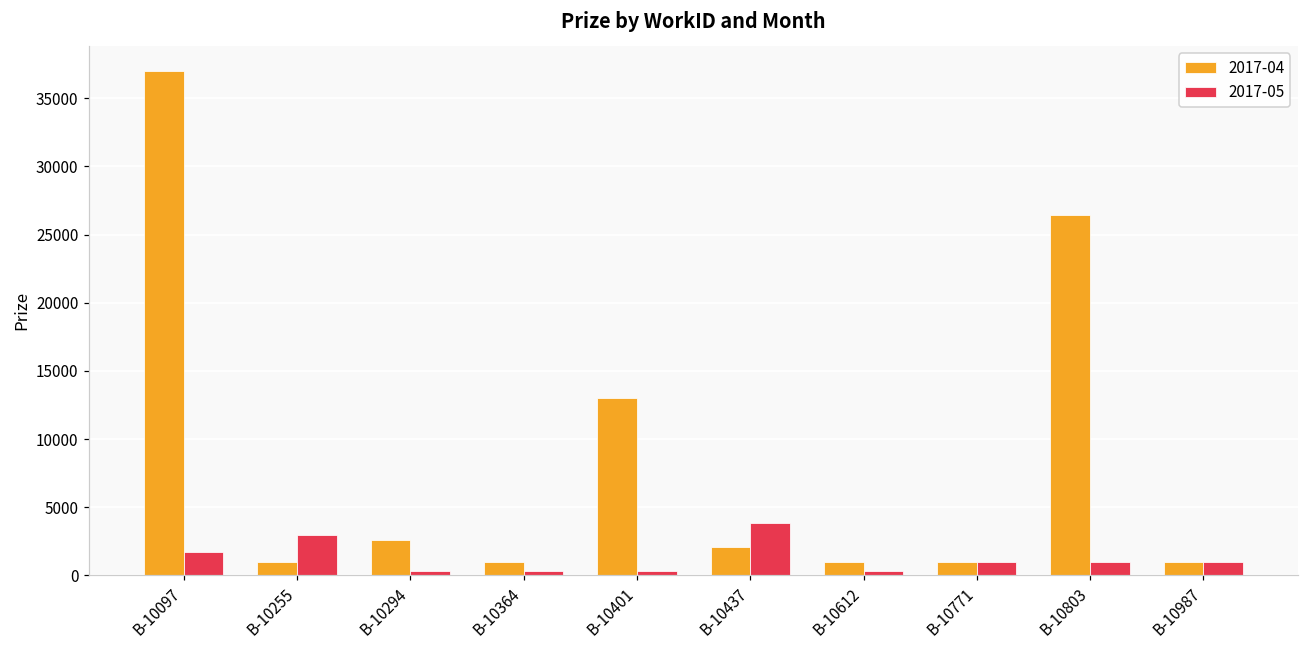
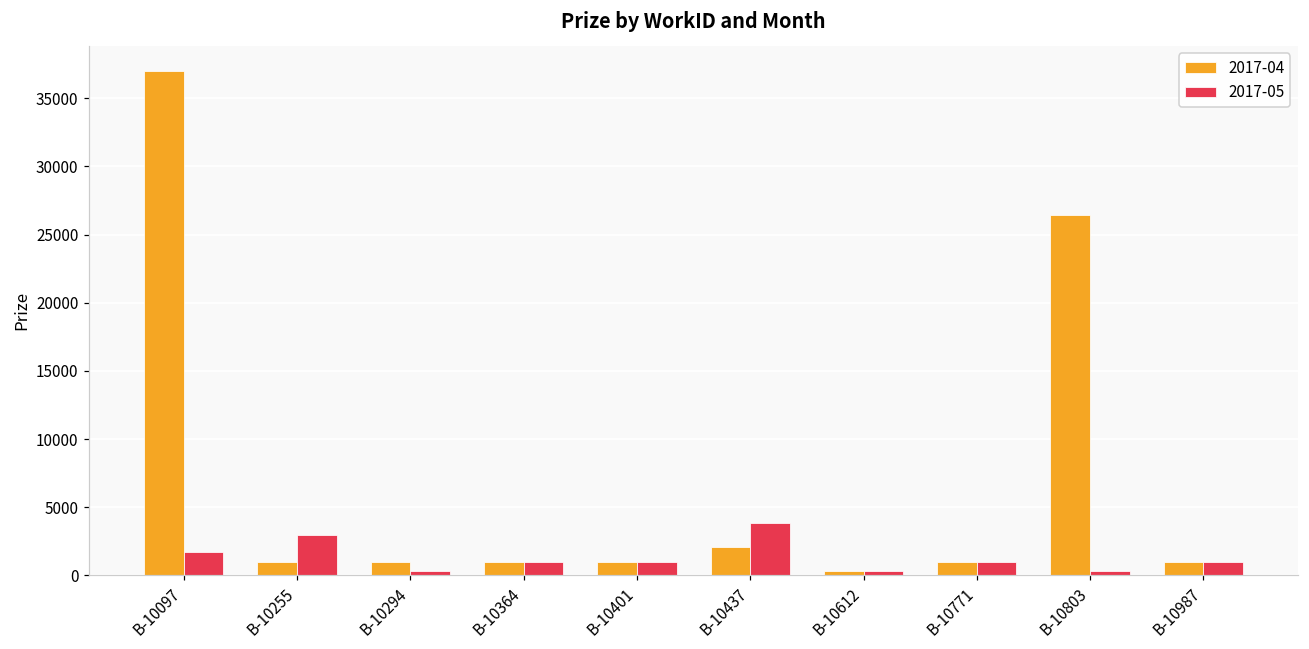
  {
    "2017-04": {
      "B-10097": 37000,
      "B-10255": 1000,
-     "B-10294": 2600,
+     "B-10294": 1000,
      "B-10364": 1000,
-     "B-10401": 13000,
+     "B-10401": 1000,
      "B-10437": 2100,
-     "B-10612": 1000,
+     "B-10612": 300,
      "B-10771": 1000,
      "B-10803": 26500,
      "B-10987": 1000
    },
    "2017-05": {
      "B-10097": 1700,
      "B-10255": 3000,
      "B-10294": 300,
-     "B-10364": 300,
-     "B-10401": 300,
+     "B-10364": 1000,
+     "B-10401": 1000,
      "B-10437": 3800,
      "B-10612": 300,
      "B-10771": 1000,
-     "B-10803": 1000,
+     "B-10803": 300,
      "B-10987": 1000
    }
  }
